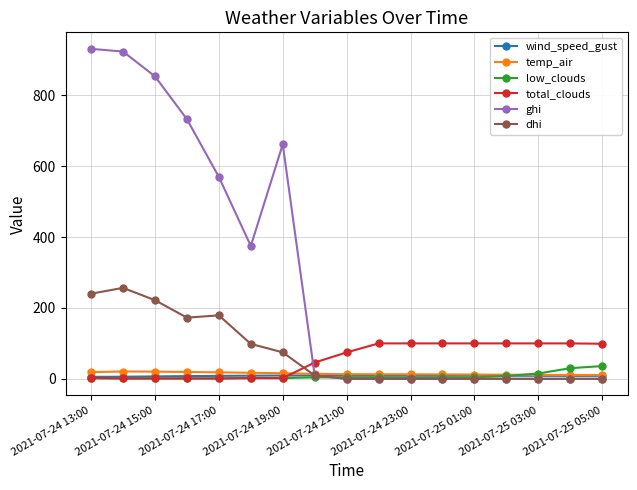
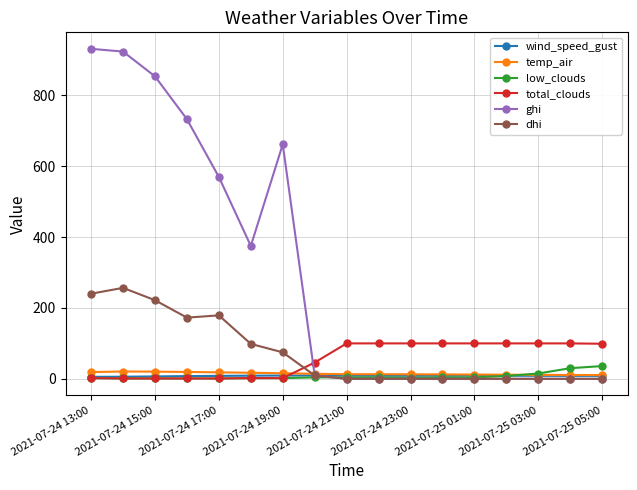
  {
    "wind_speed_gust": {
      "2021-07-24 17:00": 10
    },
    "temp_air": {
      "2021-07-24 13:00": 20,
      "2021-07-24 15:00": 20,
      "2021-07-24 17:00": 20
    },
    "low_clouds": {
      "2021-07-25 05:00": 40
    },
    "total_clouds": {
-     "2021-07-24 21:00": 70,
+     "2021-07-24 21:00": 100,
      "2021-07-24 23:00": 100,
      "2021-07-25 01:00": 100,
      "2021-07-25 03:00": 100,
      "2021-07-25 05:00": 100
    },
    "ghi": {
      "2021-07-24 13:00": 930,
      "2021-07-24 15:00": 850,
      "2021-07-24 17:00": 570,
      "2021-07-24 19:00": 660
    },
    "dhi": {
      "2021-07-24 13:00": 240,
      "2021-07-24 15:00": 220,
      "2021-07-24 17:00": 180,
      "2021-07-24 19:00": 70
    }
  }
